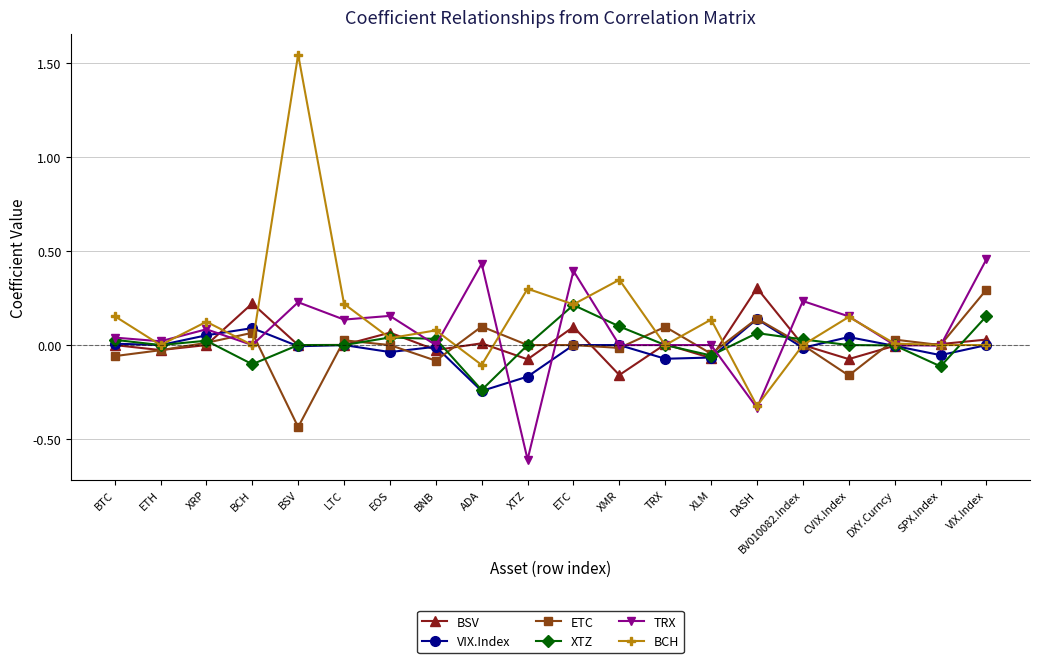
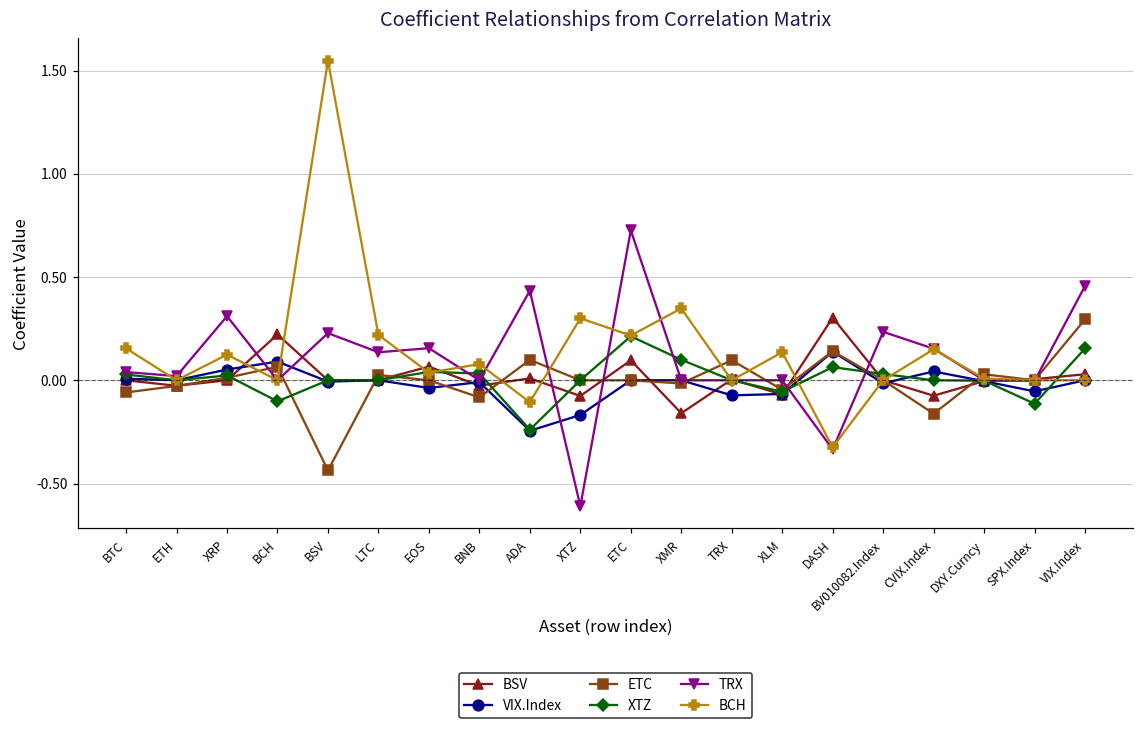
  {
    "VIX.Index": {
      "XRP": 0.05,
      "BCH": 0.09,
      "EOS": -0.04,
      "XTZ": -0.17,
      "TRX": -0.07,
      "BV010082.Index": -0.01,
      "CVIX.Index": 0.04,
      "SPX.Index": -0.05
    },
    "XTZ": {
      "BCH": -0.10,
      "BNB": 0.03,
      "XMR": 0.10,
      "DASH": 0.06,
      "BV010082.Index": 0.03,
      "CVIX.Index": 0.00,
      "SPX.Index": -0.11,
      "VIX.Index": 0.15
    },
    "TRX": {
      "ETH": 0.02,
-     "XRP": 0.08,
+     "XRP": 0.31,
      "BSV": 0.23,
      "LTC": 0.14,
      "EOS": 0.16,
      "ADA": 0.43,
      "XTZ": -0.61,
-     "ETC": 0.39,
+     "ETC": 0.73,
      "XLM": 0.00,
      "BV010082.Index": 0.23,
      "VIX.Index": 0.46
    },
    "BCH": {
      "BTC": 0.15,
      "XRP": 0.12,
      "BSV": 1.55,
      "LTC": 0.22,
      "BNB": 0.08,
      "ADA": -0.11,
      "XTZ": 0.30,
      "XMR": 0.35,
      "XLM": 0.14
    }
  }
